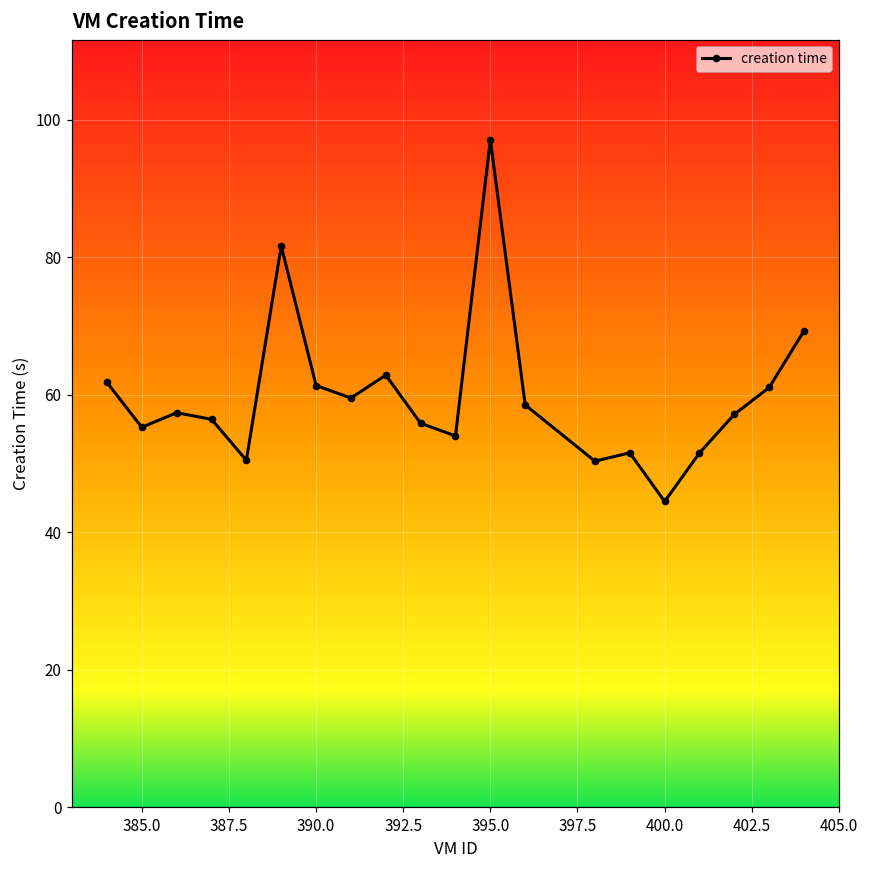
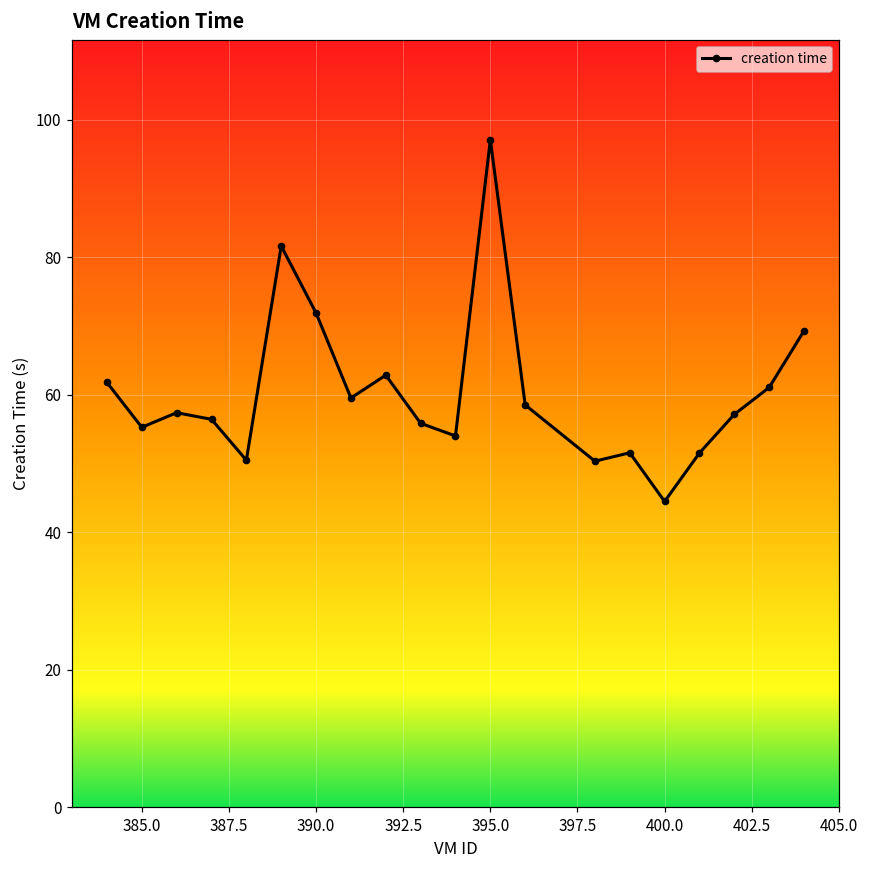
  {
    "385.0": 55,
-   "390.0": 61,
+   "390.0": 72,
    "395.0": 97,
    "400.0": 44
  }
